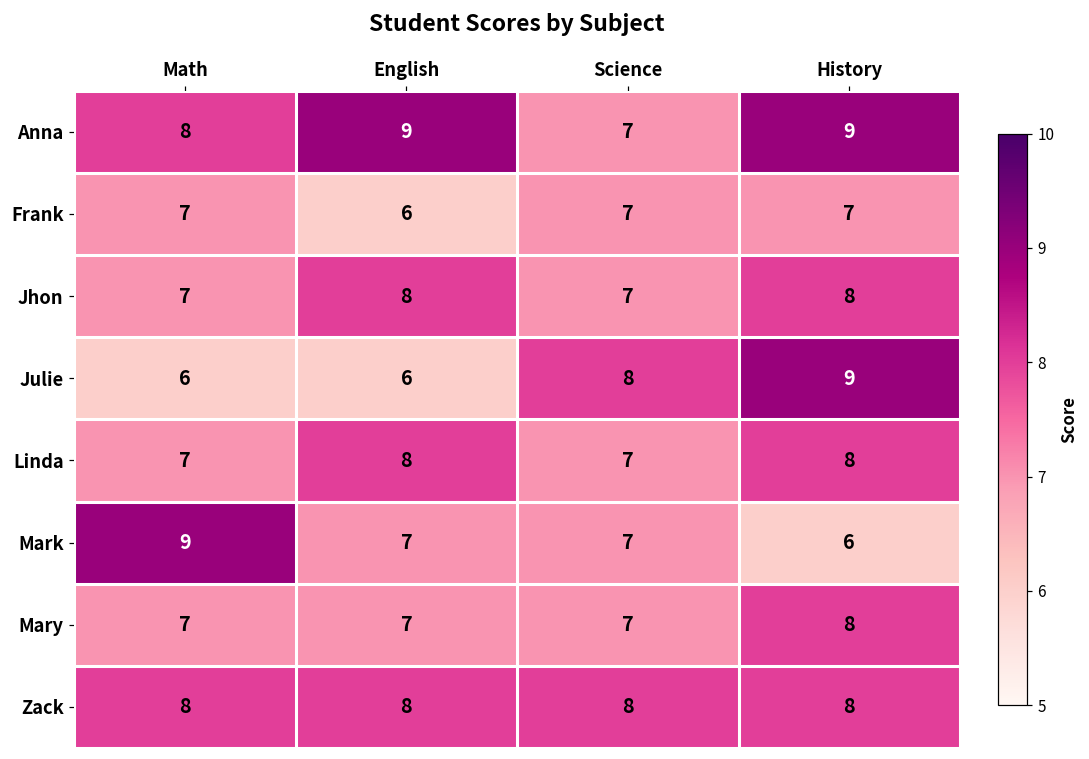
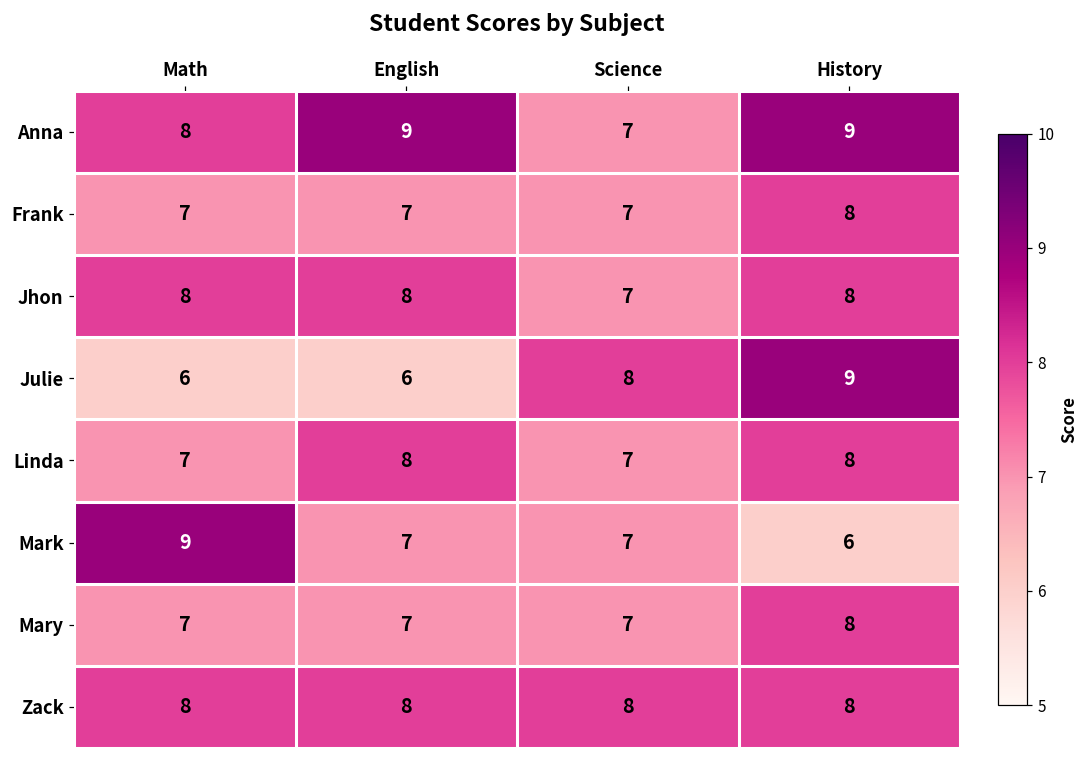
  {
    "Anna": {
      "Math": 8,
      "English": 9,
      "Science": 7,
      "History": 9
    },
    "Frank": {
      "Math": 7,
-     "English": 6,
+     "English": 7,
      "Science": 7,
-     "History": 7
+     "History": 8
    },
    "Jhon": {
-     "Math": 7,
+     "Math": 8,
      "English": 8,
      "Science": 7,
      "History": 8
    },
    "Julie": {
      "Math": 6,
      "English": 6,
      "Science": 8,
      "History": 9
    },
    "Linda": {
      "Math": 7,
      "English": 8,
      "Science": 7,
      "History": 8
    },
    "Mark": {
      "Math": 9,
      "English": 7,
      "Science": 7,
      "History": 6
    },
    "Mary": {
      "Math": 7,
      "English": 7,
      "Science": 7,
      "History": 8
    },
    "Zack": {
      "Math": 8,
      "English": 8,
      "Science": 8,
      "History": 8
    }
  }
